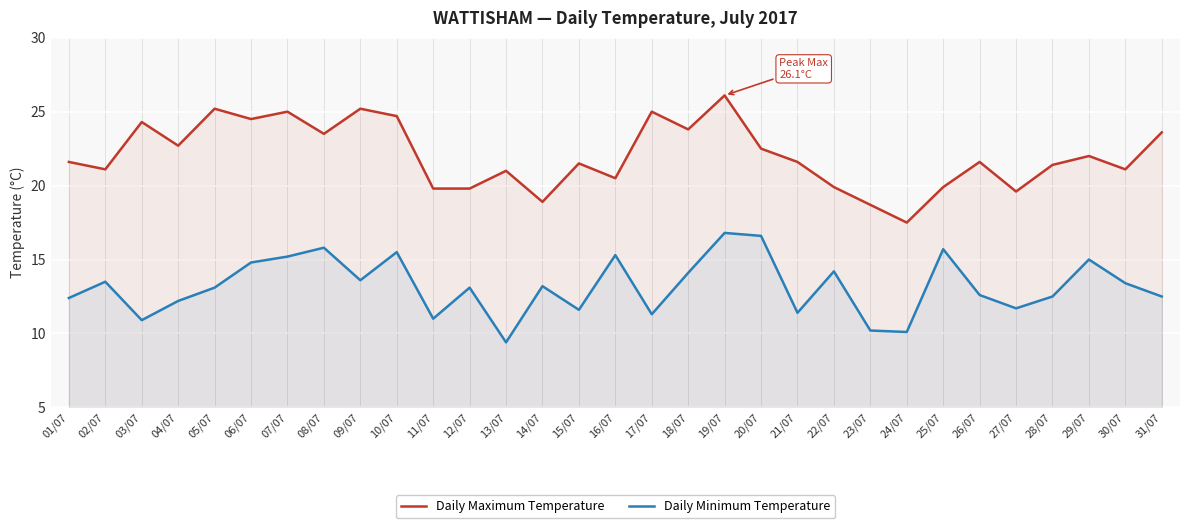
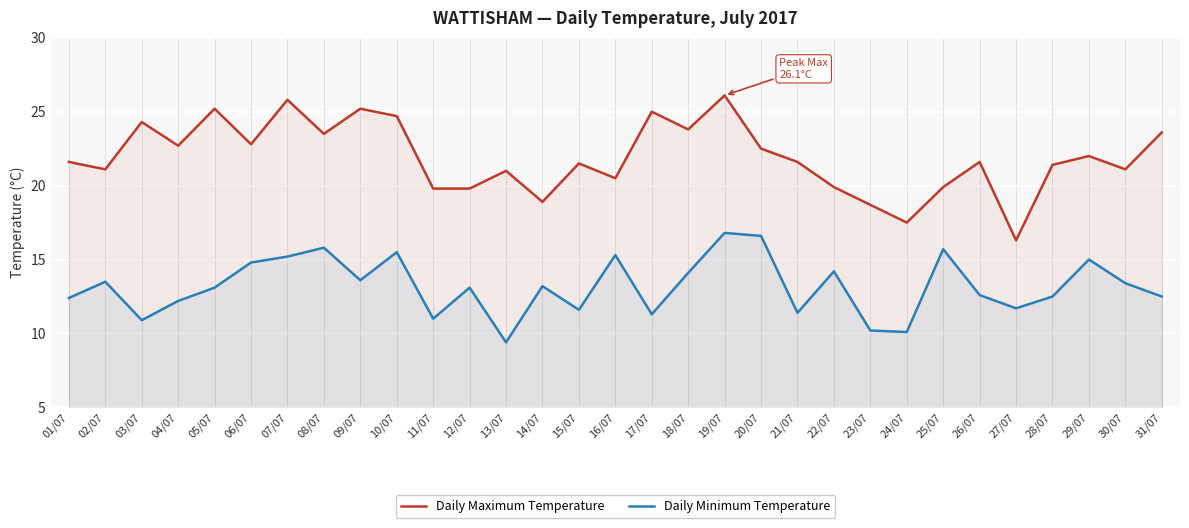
  {
    "Daily Maximum Temperature": {
      "01/07": 21.6,
      "02/07": 21.1,
      "03/07": 24.3,
      "04/07": 22.7,
      "05/07": 25.2,
-     "06/07": 24.5,
-     "07/07": 25.0,
+     "06/07": 22.8,
+     "07/07": 25.8,
      "08/07": 23.5,
      "09/07": 25.2,
      "10/07": 24.7,
      "11/07": 19.8,
      "12/07": 19.8,
      "13/07": 21.0,
      "14/07": 18.9,
      "15/07": 21.5,
      "16/07": 20.5,
      "17/07": 25.0,
      "18/07": 23.8,
      "20/07": 22.5,
      "21/07": 21.6,
      "22/07": 19.9,
      "23/07": 18.7,
      "24/07": 17.5,
      "25/07": 19.9,
      "26/07": 21.6,
-     "27/07": 19.6,
+     "27/07": 16.3,
      "28/07": 21.4,
      "29/07": 22.0,
      "30/07": 21.1,
      "31/07": 23.6
    },
    "Daily Minimum Temperature": {
      "01/07": 12.4,
      "02/07": 13.5,
      "03/07": 10.9,
      "04/07": 12.2,
      "05/07": 13.1,
      "06/07": 14.8,
      "07/07": 15.2,
      "08/07": 15.8,
      "09/07": 13.6,
      "10/07": 15.5,
      "11/07": 11.0,
      "12/07": 13.1,
      "13/07": 9.4,
      "14/07": 13.2,
      "15/07": 11.6,
      "16/07": 15.3,
      "17/07": 11.3,
      "18/07": 14.1,
      "19/07": 16.8,
      "20/07": 16.6,
      "21/07": 11.4,
      "22/07": 14.2,
      "23/07": 10.2,
      "24/07": 10.1,
      "25/07": 15.7,
      "26/07": 12.6,
      "27/07": 11.7,
      "28/07": 12.5,
      "29/07": 15.0,
      "30/07": 13.4,
      "31/07": 12.5
    }
  }
